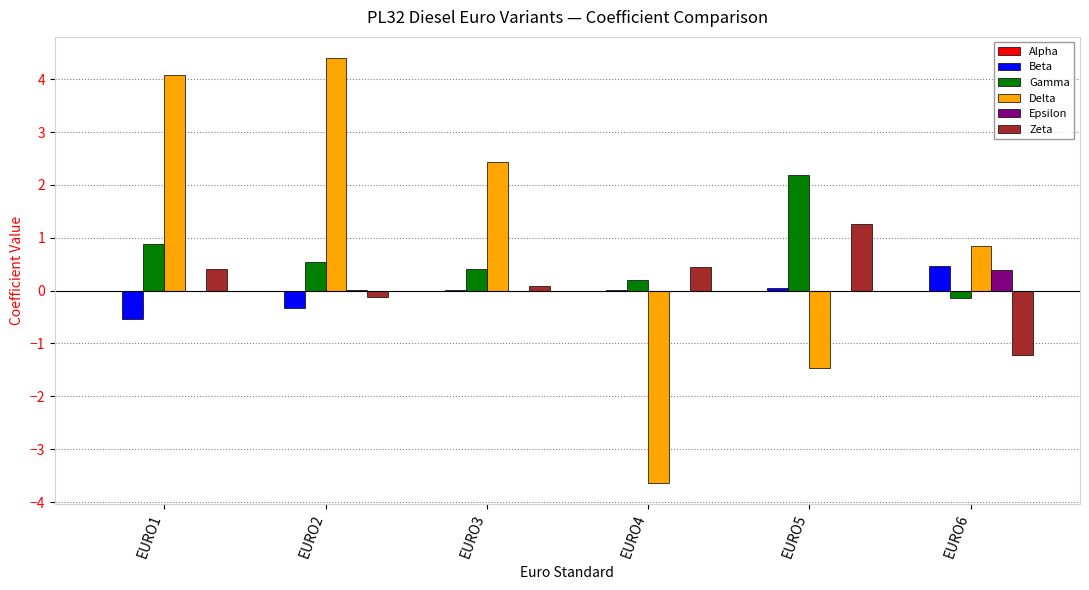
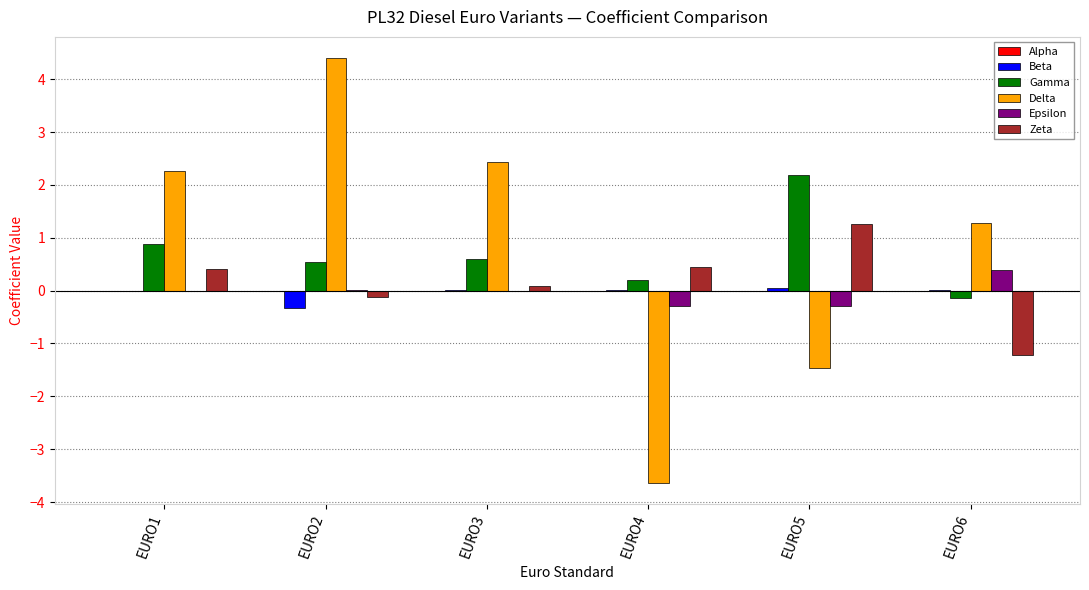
  {
    "Beta": {
-     "EURO1": -0.5,
+     "EURO1": 0.0,
      "EURO2": -0.3,
-     "EURO6": 0.5
+     "EURO6": 0.0
    },
    "Gamma": {
      "EURO1": 0.9,
      "EURO2": 0.5,
-     "EURO3": 0.4,
+     "EURO3": 0.6,
      "EURO4": 0.2,
      "EURO5": 2.2,
      "EURO6": -0.1
    },
    "Delta": {
-     "EURO1": 4.1,
+     "EURO1": 2.3,
      "EURO2": 4.4,
      "EURO3": 2.4,
      "EURO4": -3.6,
      "EURO5": -1.5,
-     "EURO6": 0.8
+     "EURO6": 1.3
    },
    "Epsilon": {
-     "EURO4": 0.0,
-     "EURO5": 0.0,
+     "EURO4": -0.3,
+     "EURO5": -0.3,
      "EURO6": 0.4
    },
    "Zeta": {
      "EURO1": 0.4,
      "EURO2": -0.1,
      "EURO3": 0.1,
      "EURO4": 0.4,
      "EURO5": 1.3,
      "EURO6": -1.2
    }
  }
